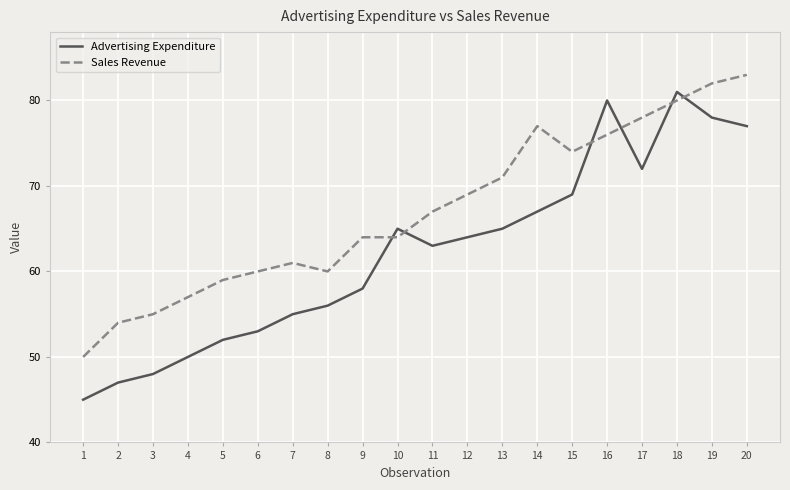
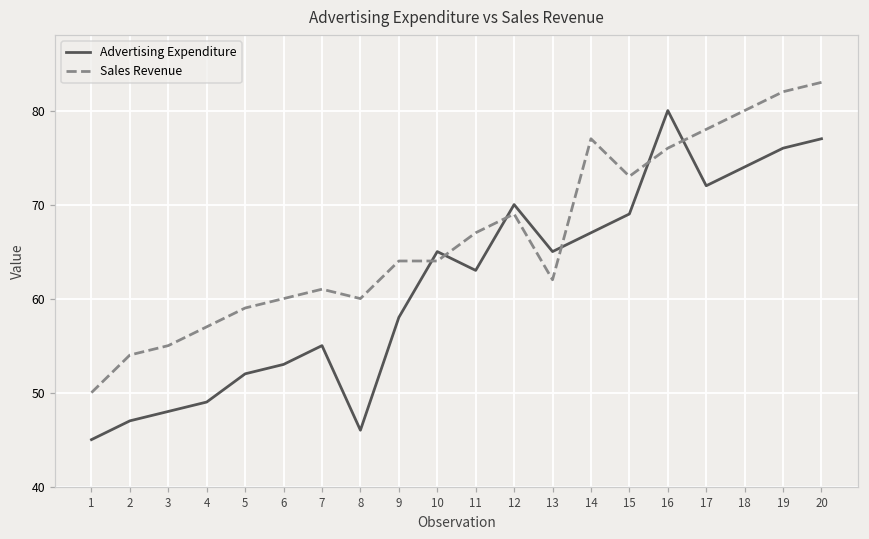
  {
    "Advertising Expenditure": {
      "1": 45,
      "2": 47,
      "3": 48,
-     "4": 50,
+     "4": 49,
      "5": 52,
      "6": 53,
      "7": 55,
-     "8": 56,
+     "8": 46,
      "9": 58,
      "10": 65,
      "11": 63,
-     "12": 64,
+     "12": 70,
      "13": 65,
      "14": 67,
      "15": 69,
      "16": 80,
      "17": 72,
-     "18": 81,
-     "19": 78,
+     "18": 74,
+     "19": 76,
      "20": 77
    },
    "Sales Revenue": {
      "1": 50,
      "2": 54,
      "3": 55,
      "4": 57,
      "5": 59,
      "6": 60,
      "7": 61,
      "8": 60,
      "9": 64,
      "10": 64,
      "11": 67,
      "12": 69,
-     "13": 71,
+     "13": 62,
      "14": 77,
-     "15": 74,
+     "15": 73,
      "16": 76,
      "17": 78,
      "18": 80,
      "19": 82,
      "20": 83
    }
  }
